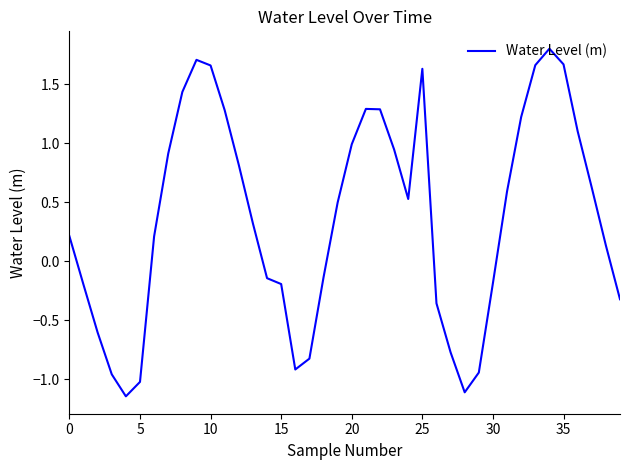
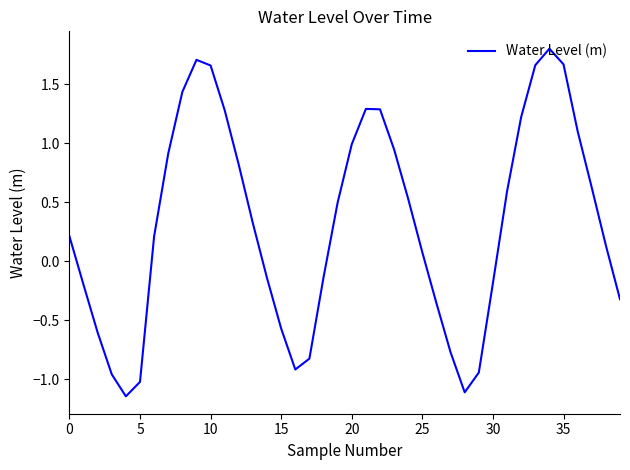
  {
    "0": 0.21,
    "5": -1.02,
    "10": 1.66,
-   "15": -0.19,
+   "15": -0.57,
    "20": 0.99,
-   "25": 1.63,
+   "25": 0.07,
    "30": -0.19,
    "35": 1.67
  }
